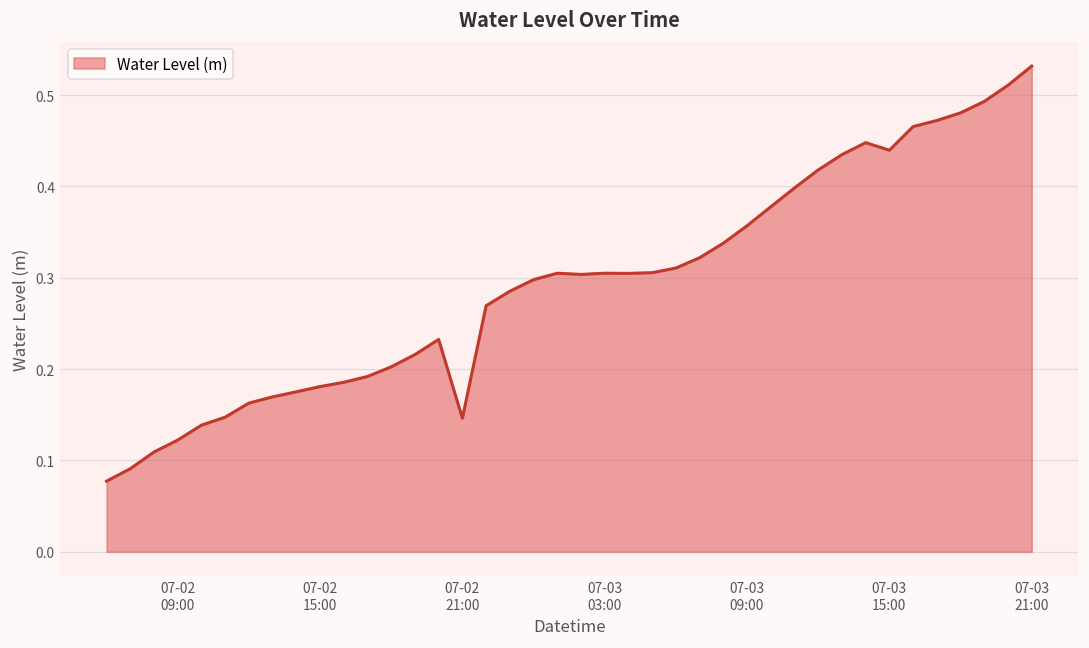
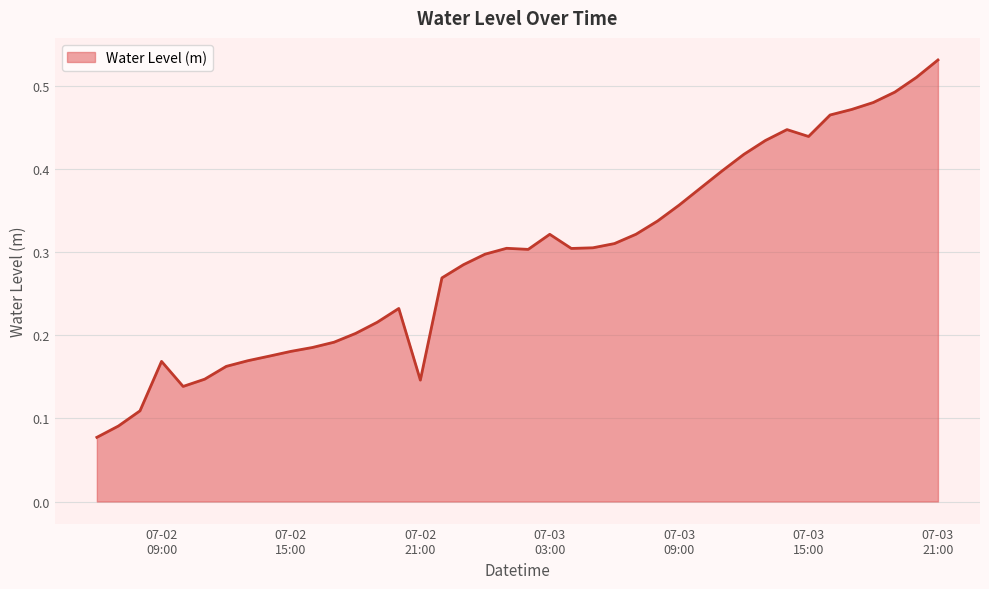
  {
-   "07-02 09:00": 0.12,
+   "07-02 09:00": 0.17,
    "07-02 15:00": 0.18,
    "07-02 21:00": 0.15,
-   "07-03 03:00": 0.30,
+   "07-03 03:00": 0.32,
    "07-03 09:00": 0.36,
    "07-03 15:00": 0.44,
    "07-03 21:00": 0.53
  }
